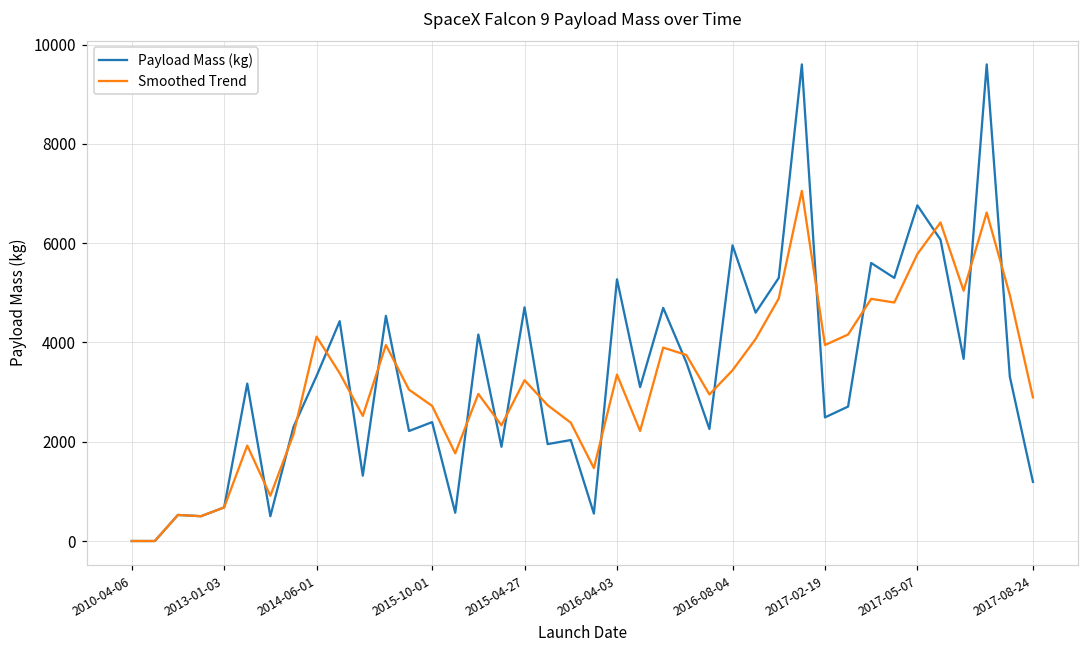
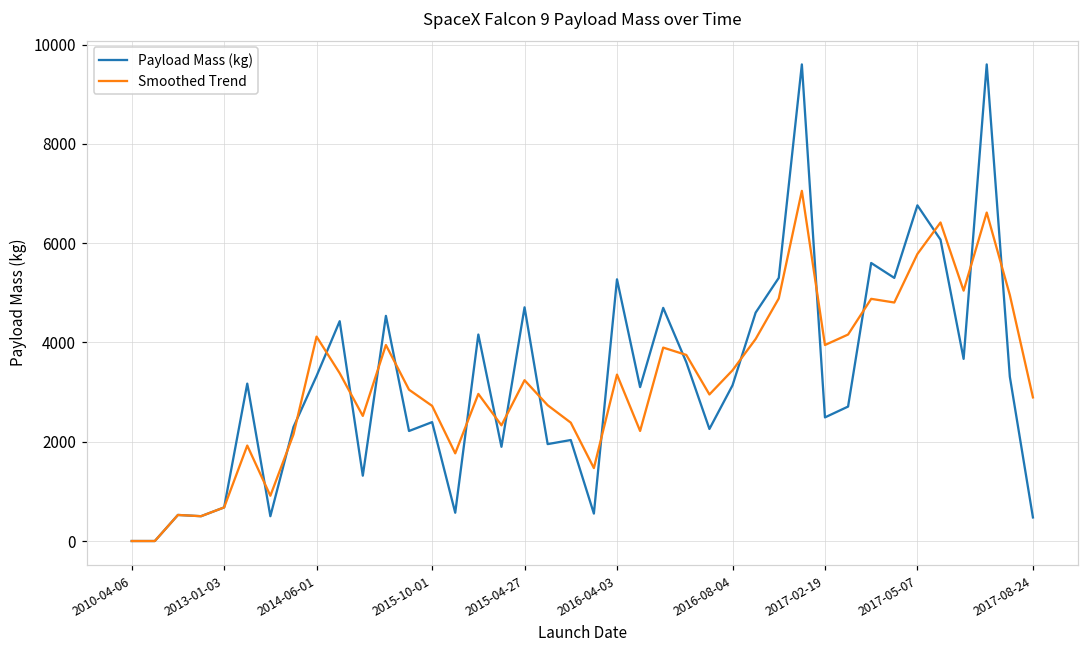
  {
    "Payload Mass (kg)": {
      "2014-06-01": 3300,
      "2015-10-01": 2400,
      "2015-04-27": 4700,
      "2016-04-03": 5300,
-     "2016-08-04": 6000,
+     "2016-08-04": 3100,
      "2017-02-19": 2500,
      "2017-05-07": 6800,
-     "2017-08-24": 1200
+     "2017-08-24": 500
    },
    "Smoothed Trend": {
      "2014-06-01": 4100,
      "2015-10-01": 2700,
      "2015-04-27": 3200,
      "2016-04-03": 3400,
      "2016-08-04": 3400,
      "2017-02-19": 3900,
      "2017-05-07": 5800,
      "2017-08-24": 2900
    }
  }
